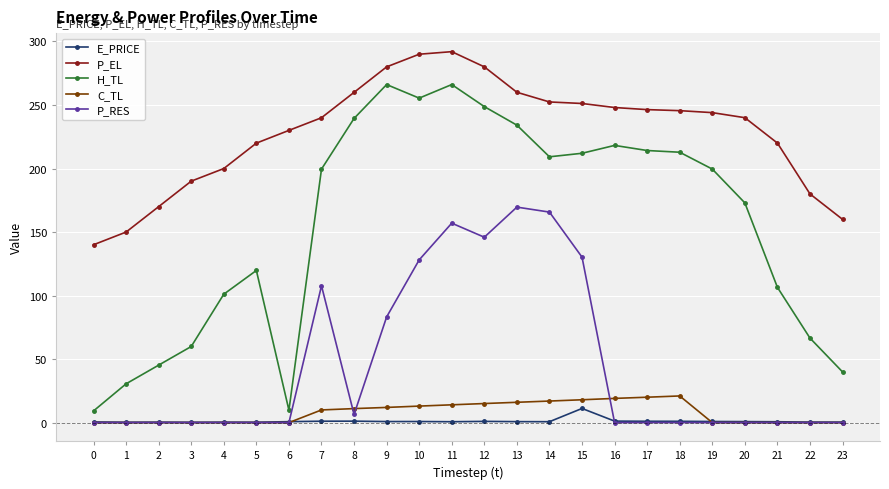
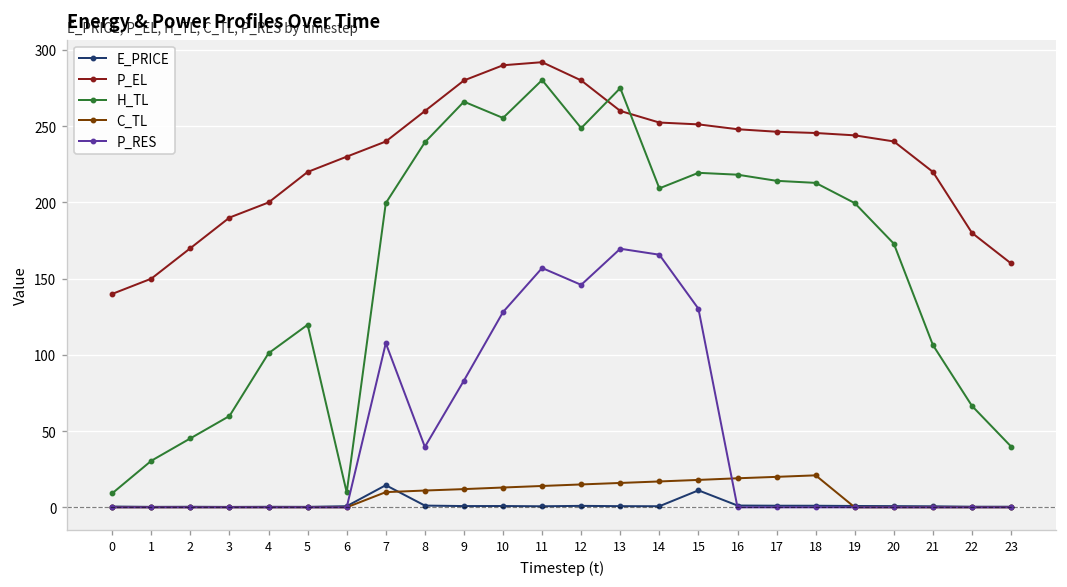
  {
    "E_PRICE": {
-     "7": 1,
+     "7": 15,
      "8": 1,
      "9": 1,
      "10": 1,
      "11": 1,
      "12": 1,
      "13": 1,
      "14": 1,
      "15": 11
    },
    "H_TL": {
      "0": 9,
      "1": 31,
      "2": 45,
      "3": 60,
      "4": 101,
      "5": 120,
      "6": 10,
      "7": 200,
      "8": 239,
      "9": 266,
      "10": 255,
-     "11": 266,
+     "11": 280,
      "12": 249,
-     "13": 234,
+     "13": 275,
      "14": 209,
-     "15": 212,
+     "15": 219,
      "16": 218,
      "17": 214,
      "18": 213,
      "19": 200,
      "20": 173,
      "21": 106,
      "22": 67,
      "23": 40
    },
    "P_RES": {
      "7": 108,
-     "8": 6,
+     "8": 40,
      "9": 83,
      "10": 128,
      "11": 157,
      "12": 146,
      "13": 170,
      "14": 166,
      "15": 130
    }
  }
